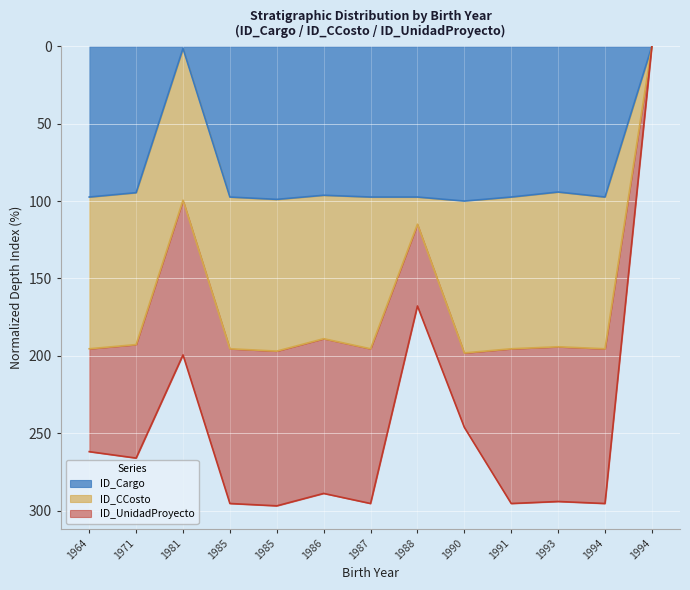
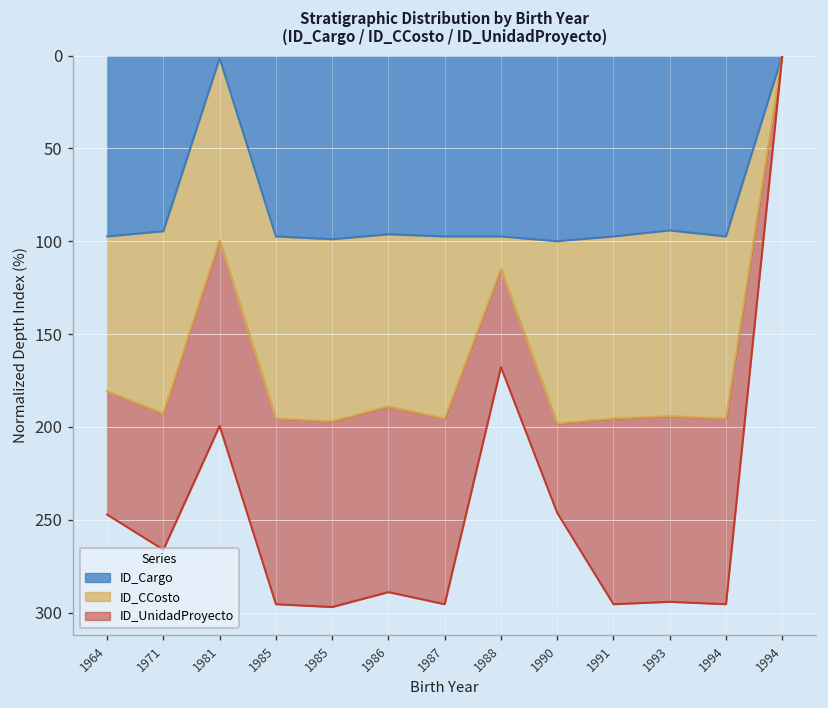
  {
    "ID_Cargo": {
      "1964": 97,
      "1971": 95,
      "1981": 1,
      "1986": 96,
      "1987": 97,
      "1988": 97,
      "1990": 100,
      "1991": 97,
      "1993": 94
    },
    "ID_CCosto": {
-     "1964": 98,
+     "1964": 83,
      "1971": 98,
      "1981": 98,
      "1986": 93,
      "1987": 98,
      "1988": 18,
      "1990": 98,
      "1991": 98,
      "1993": 100
    },
    "ID_UnidadProyecto": {
      "1964": 66,
      "1971": 73,
      "1981": 100,
      "1986": 100,
      "1987": 100,
      "1988": 53,
      "1990": 48,
      "1991": 100,
      "1993": 100
    }
  }
